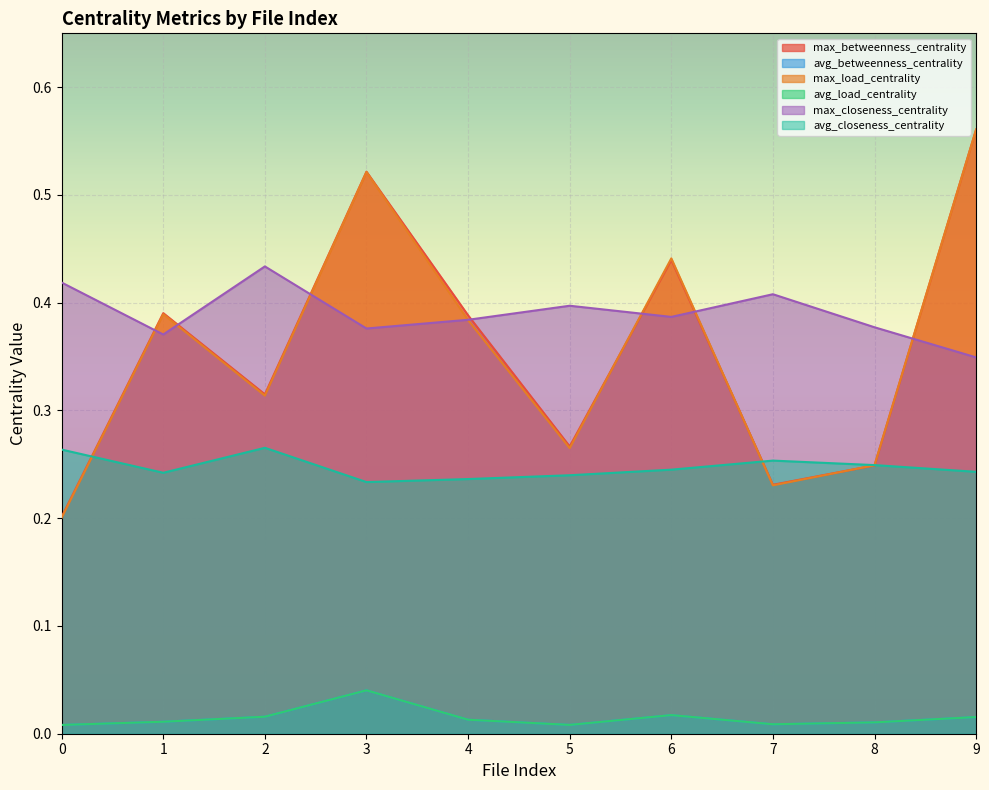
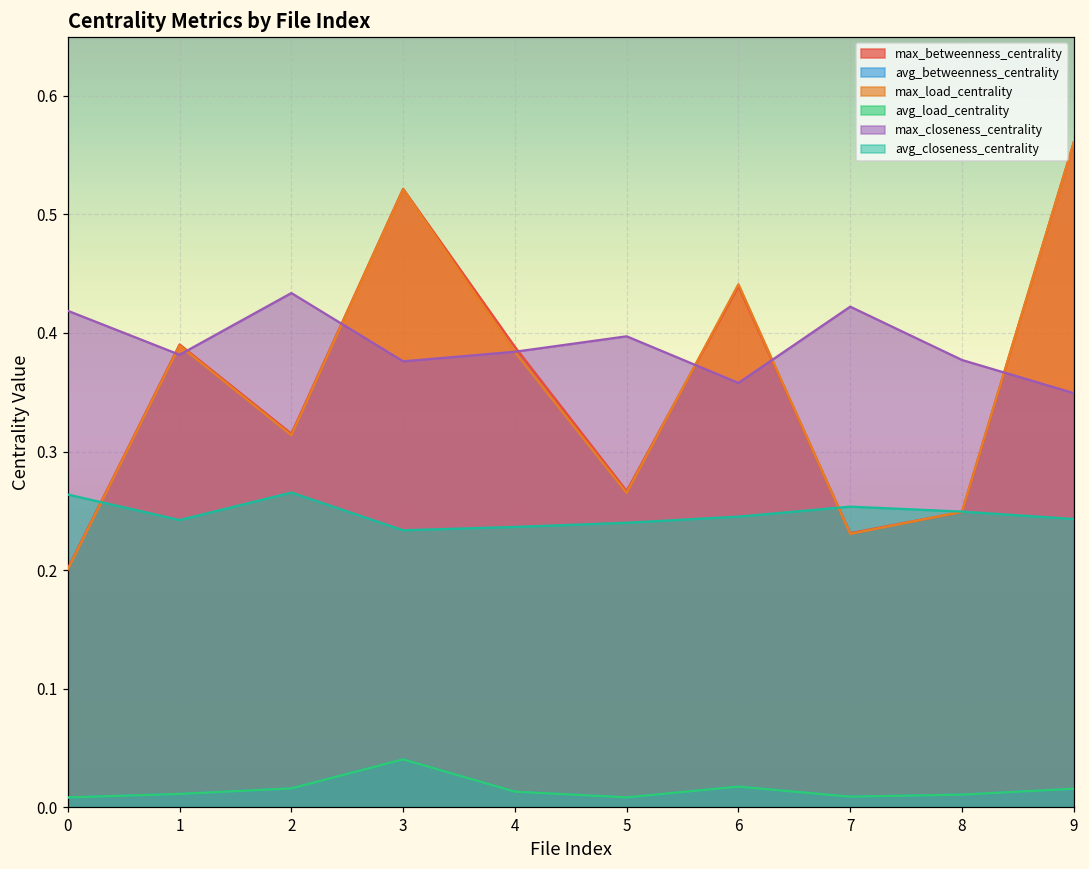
  {
    "max_closeness_centrality": {
      "0": 0.419,
-     "1": 0.371,
+     "1": 0.382,
      "2": 0.434,
      "3": 0.376,
      "5": 0.397,
-     "6": 0.387,
-     "7": 0.408,
+     "6": 0.358,
+     "7": 0.422,
      "8": 0.377,
      "9": 0.349
    }
  }
